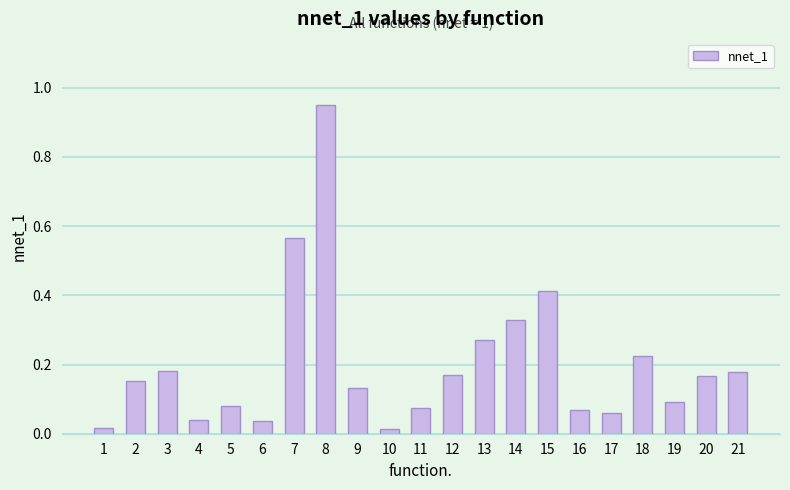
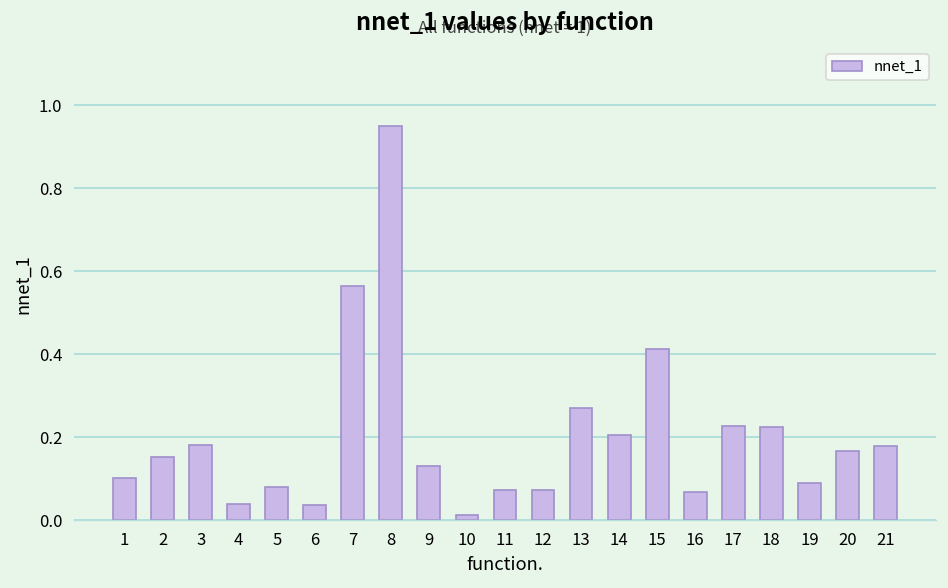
  {
-   "1": 0.02,
+   "1": 0.10,
    "2": 0.15,
    "3": 0.18,
    "4": 0.04,
    "5": 0.08,
    "6": 0.04,
    "7": 0.57,
    "8": 0.95,
    "9": 0.13,
    "10": 0.01,
    "11": 0.07,
-   "12": 0.17,
+   "12": 0.07,
    "13": 0.27,
-   "14": 0.33,
+   "14": 0.21,
    "15": 0.41,
    "16": 0.07,
-   "17": 0.06,
+   "17": 0.23,
    "18": 0.23,
    "19": 0.09,
    "20": 0.17,
    "21": 0.18
  }
